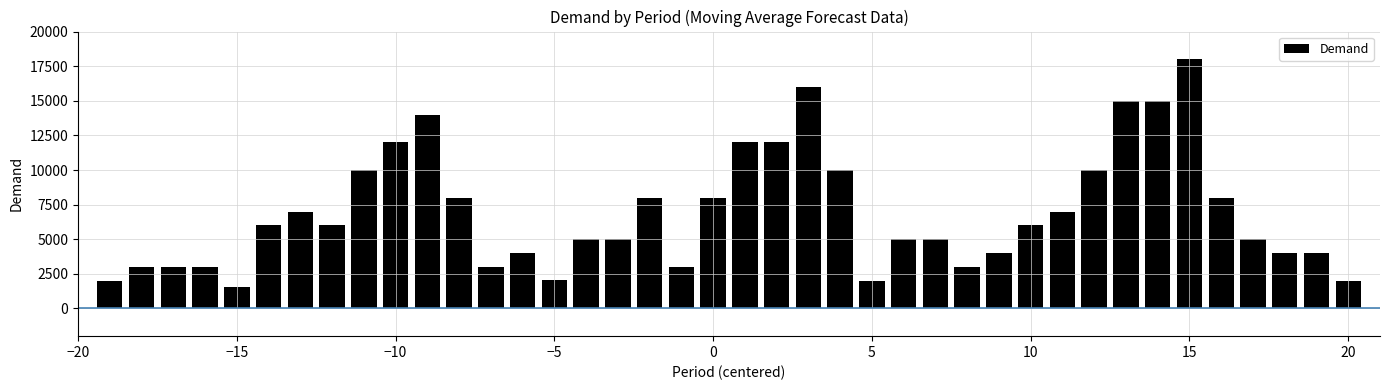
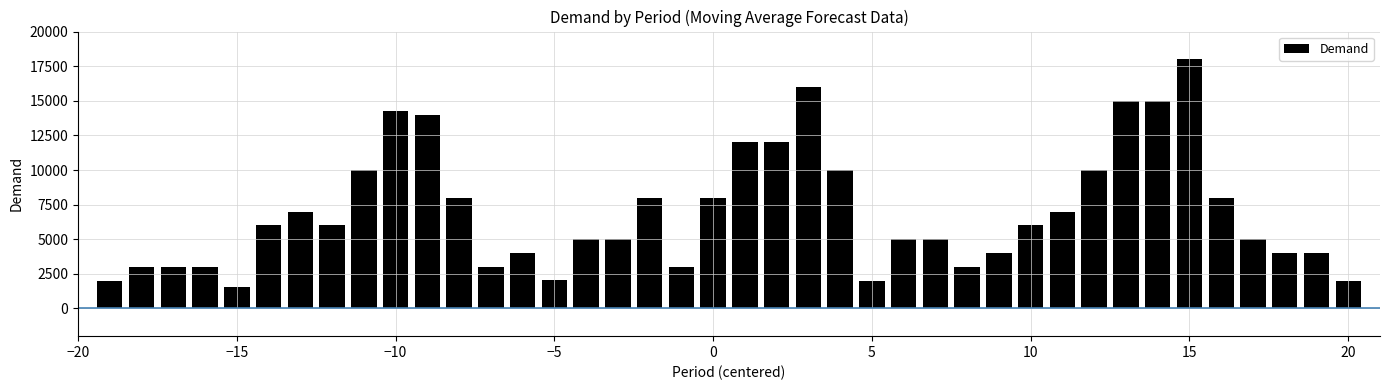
  {
    "−15": 1500,
-   "−10": 12000,
+   "−10": 14300,
    "−5": 2000,
    "0": 8000,
    "5": 2000,
    "10": 6000,
    "15": 18000,
    "20": 2000
  }
